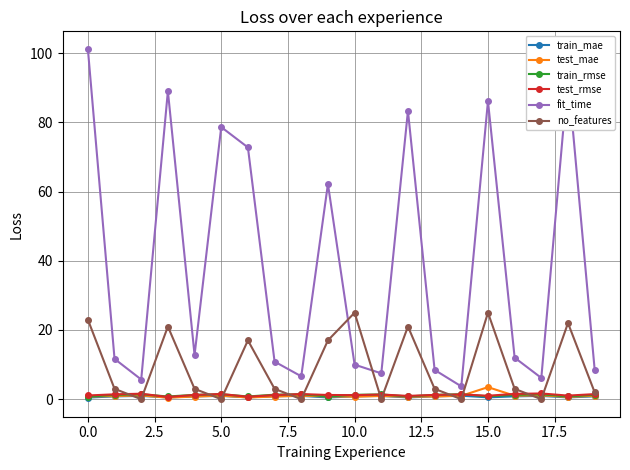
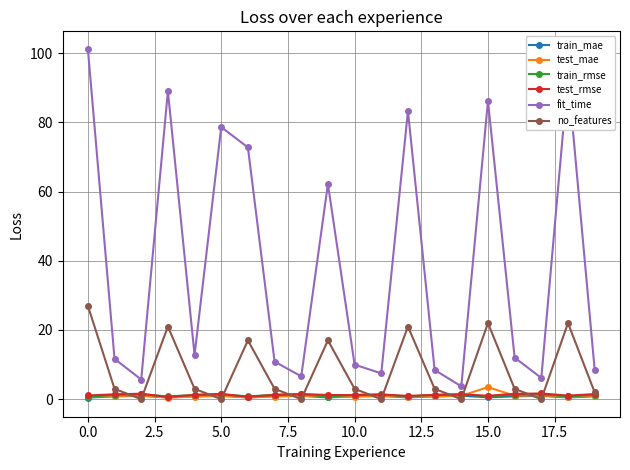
  {
    "test_mae": {
      "15.0": 3
    },
    "fit_time": {
      "0.0": 101,
      "5.0": 79,
      "10.0": 10,
      "15.0": 86
    },
    "no_features": {
-     "0.0": 23,
+     "0.0": 27,
      "5.0": 0,
-     "10.0": 25,
-     "15.0": 25
+     "10.0": 3,
+     "15.0": 22
    }
  }
